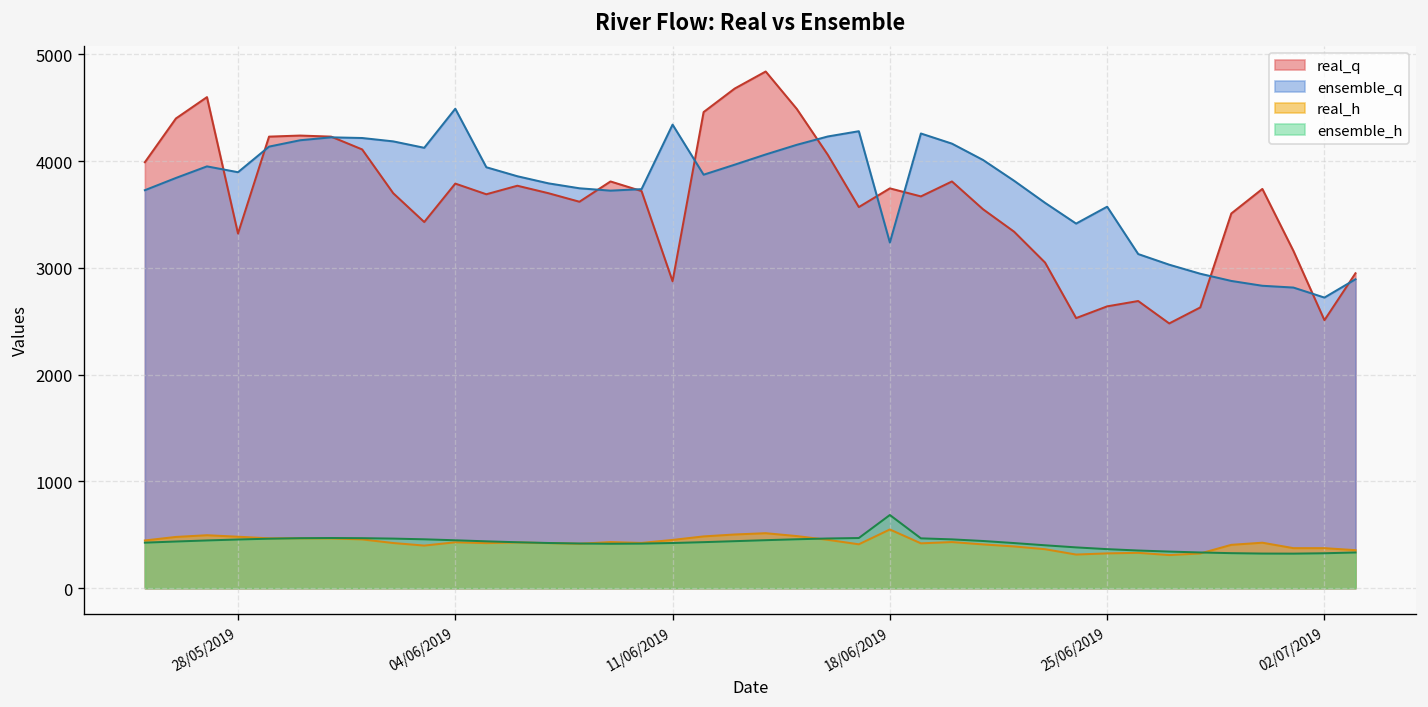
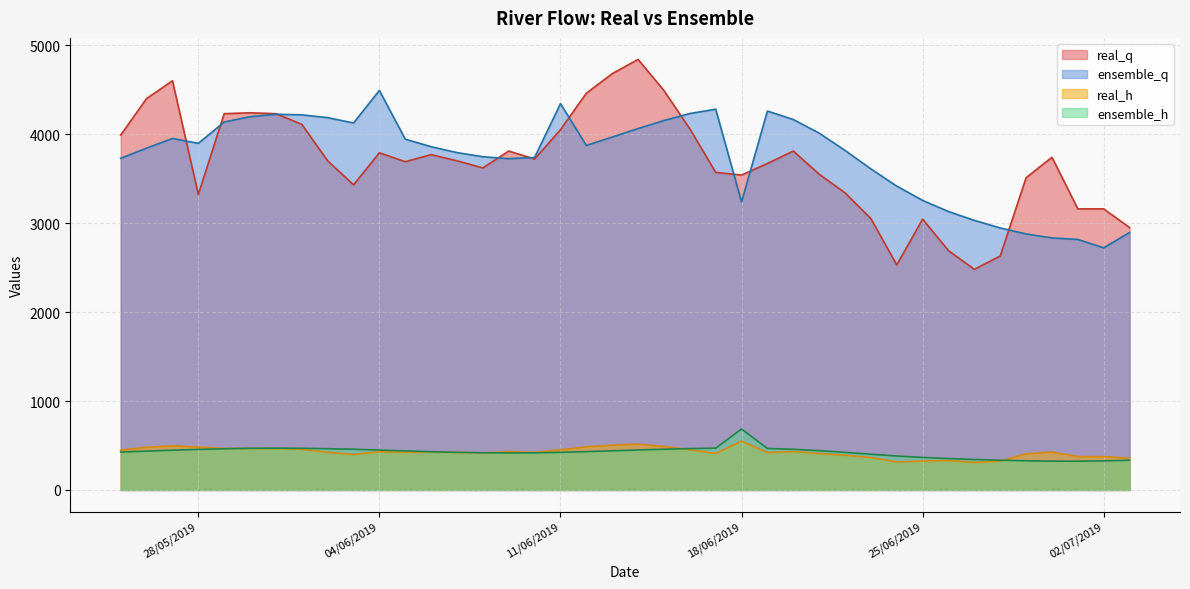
  {
    "real_q": {
      "28/05/2019": 3300,
      "04/06/2019": 3800,
-     "11/06/2019": 2900,
-     "18/06/2019": 3700,
-     "25/06/2019": 2600,
-     "02/07/2019": 2500
+     "11/06/2019": 4000,
+     "18/06/2019": 3500,
+     "25/06/2019": 3000,
+     "02/07/2019": 3200
    },
    "ensemble_q": {
      "28/05/2019": 3900,
      "04/06/2019": 4500,
      "11/06/2019": 4300,
      "18/06/2019": 3200,
-     "25/06/2019": 3600,
+     "25/06/2019": 3300,
      "02/07/2019": 2700
    },
    "real_h": {
      "18/06/2019": 500,
      "25/06/2019": 300,
      "02/07/2019": 400
    },
    "ensemble_h": {
      "18/06/2019": 700,
      "25/06/2019": 400,
      "02/07/2019": 300
    }
  }
